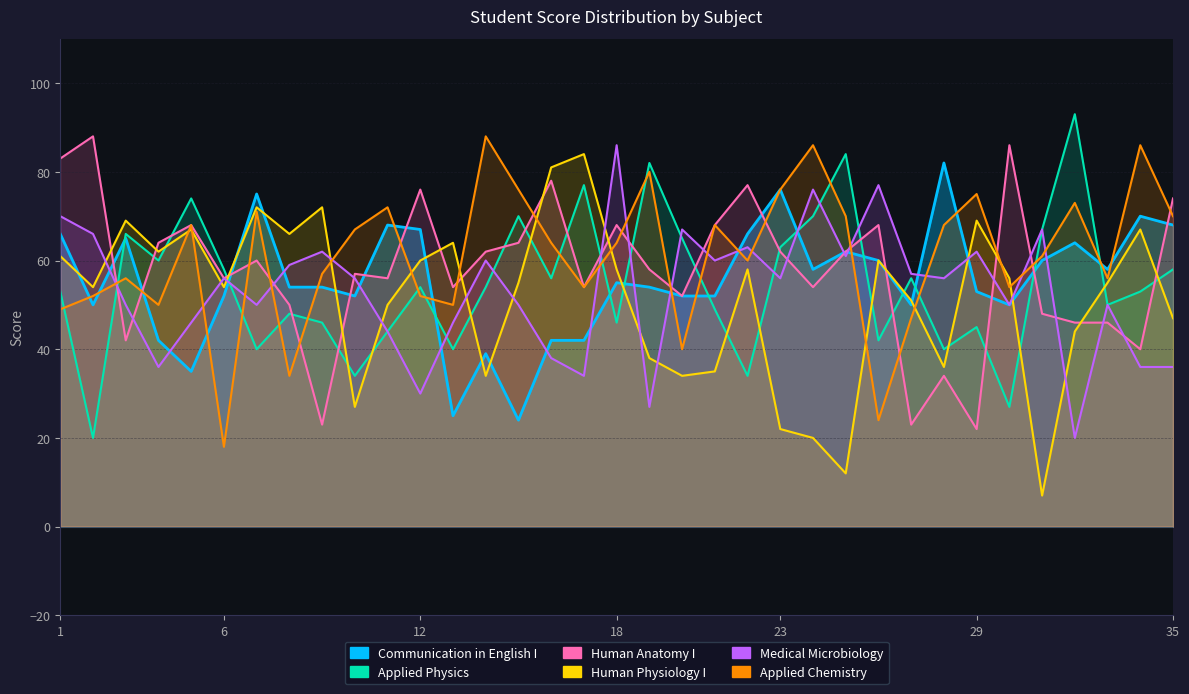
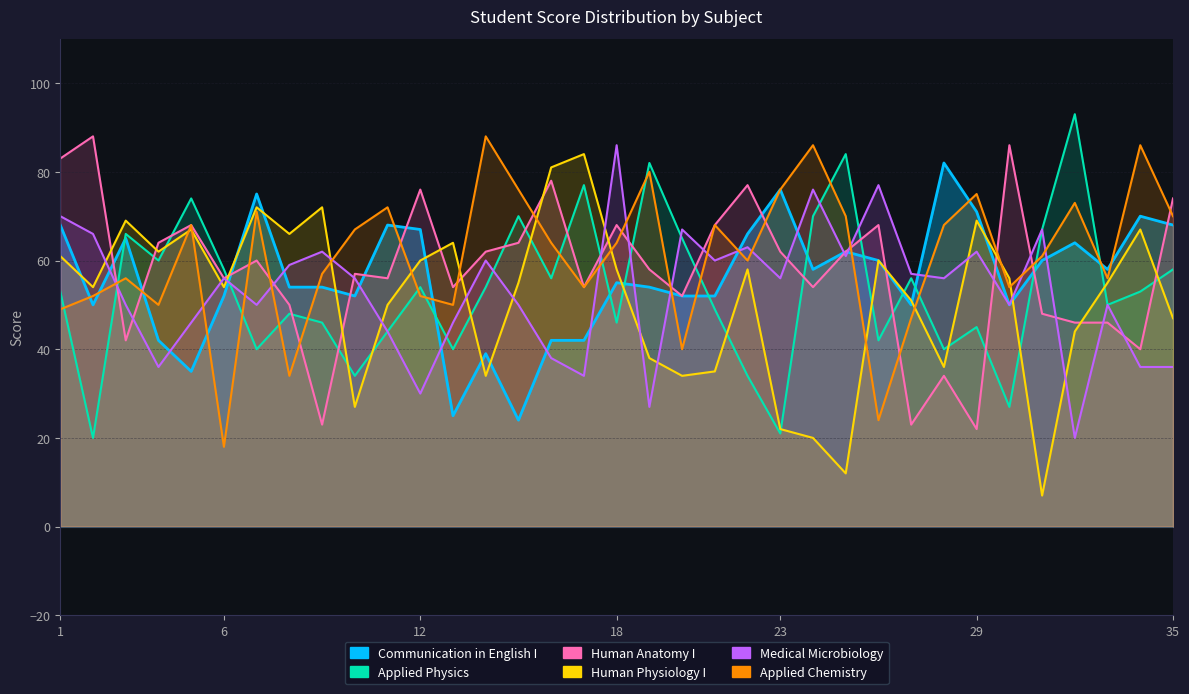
  {
    "Communication in English I": {
-     "1": 66,
+     "1": 68,
      "6": 52,
      "12": 67,
      "18": 55,
-     "29": 53,
+     "29": 71,
      "35": 68
    },
    "Applied Physics": {
      "1": 53,
      "6": 58,
      "12": 54,
      "18": 46,
-     "23": 63,
+     "23": 21,
      "29": 45,
      "35": 58
    }
  }
